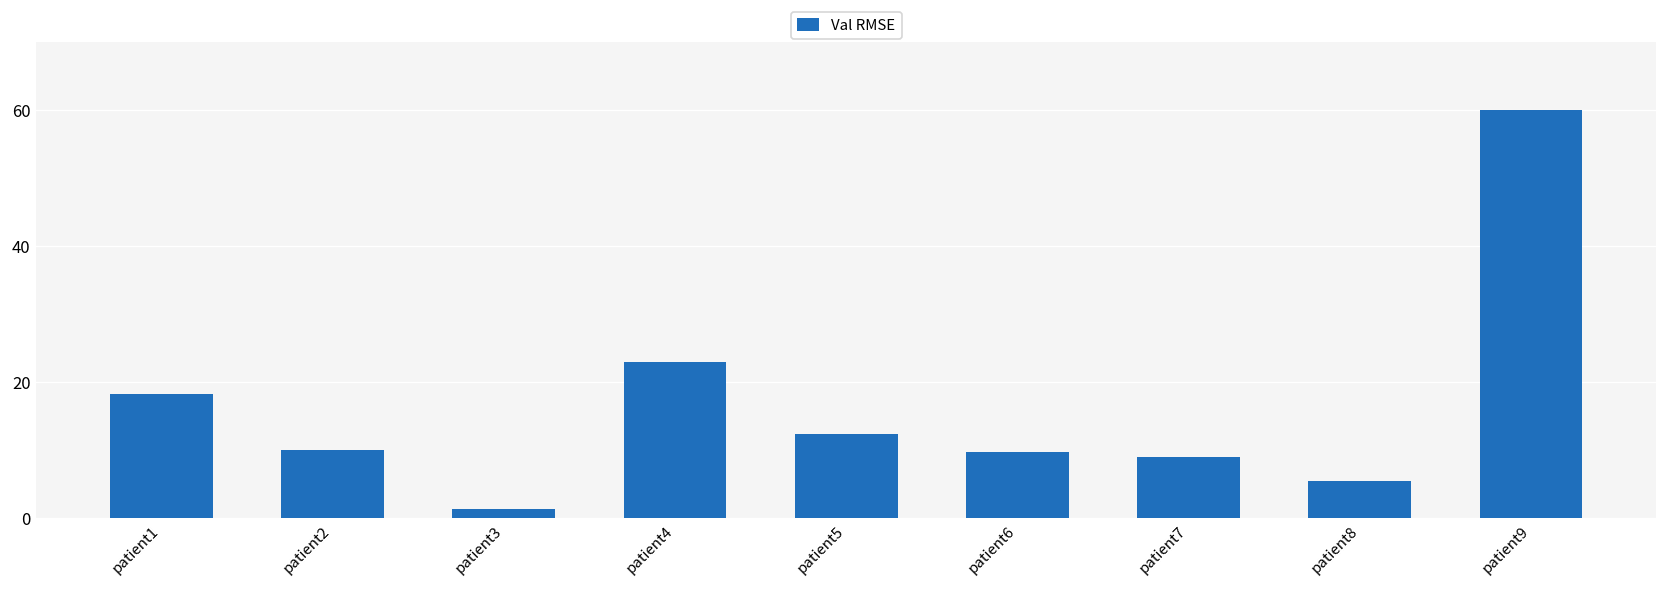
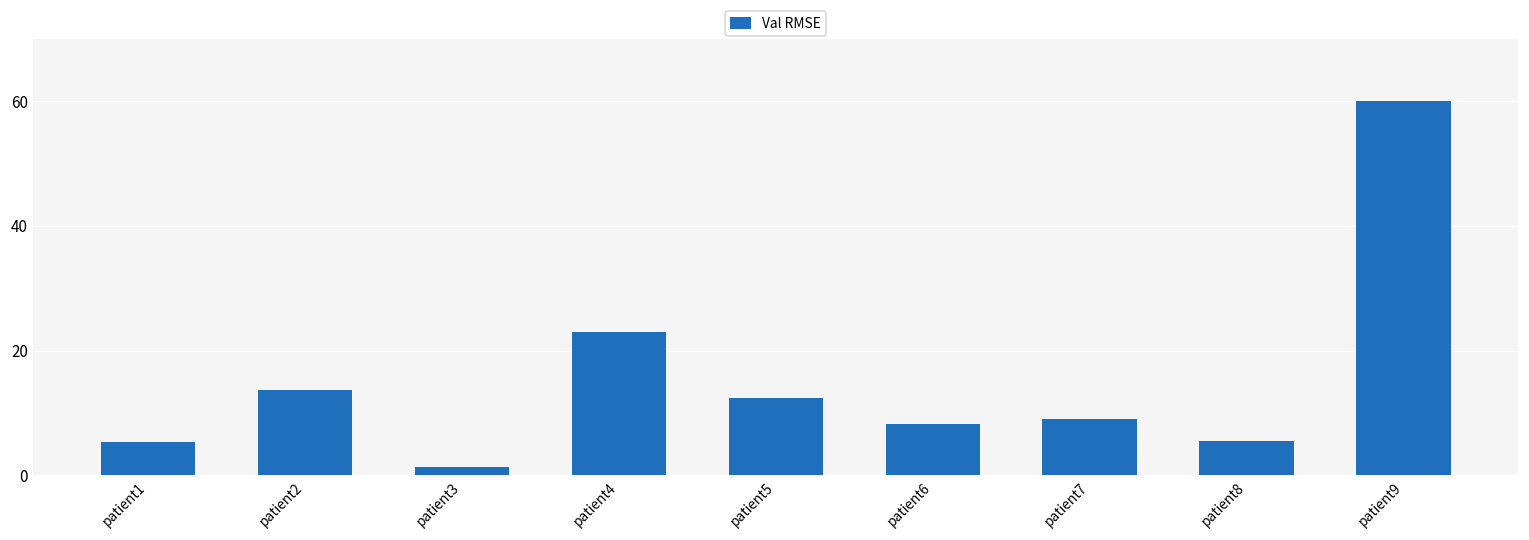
  {
-   "patient1": 18,
-   "patient2": 10,
+   "patient1": 5,
+   "patient2": 14,
    "patient3": 1,
    "patient4": 23,
    "patient5": 12,
-   "patient6": 10,
+   "patient6": 8,
    "patient7": 9,
    "patient8": 5,
    "patient9": 60
  }
